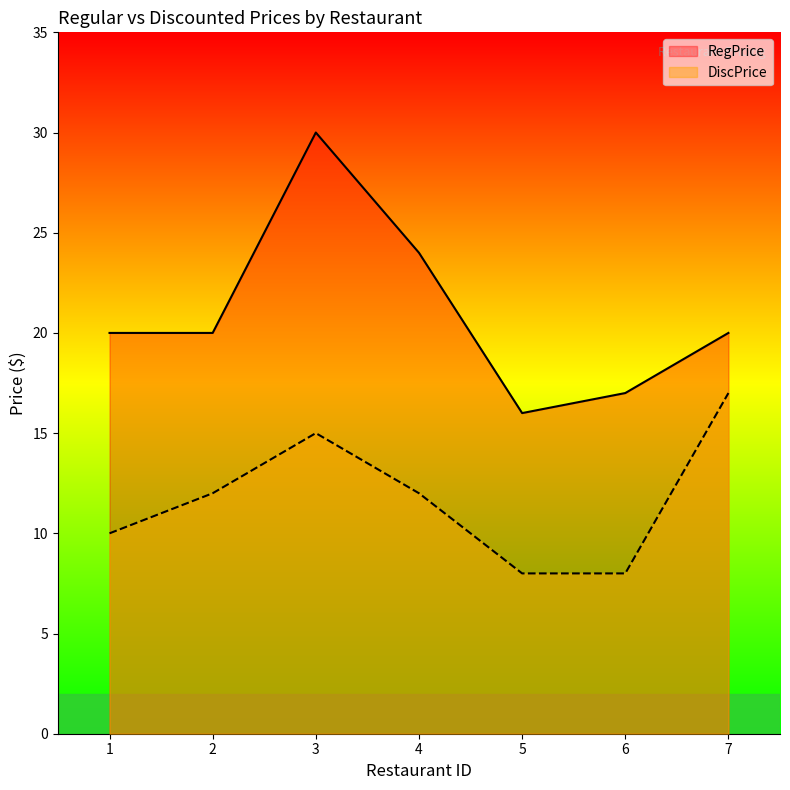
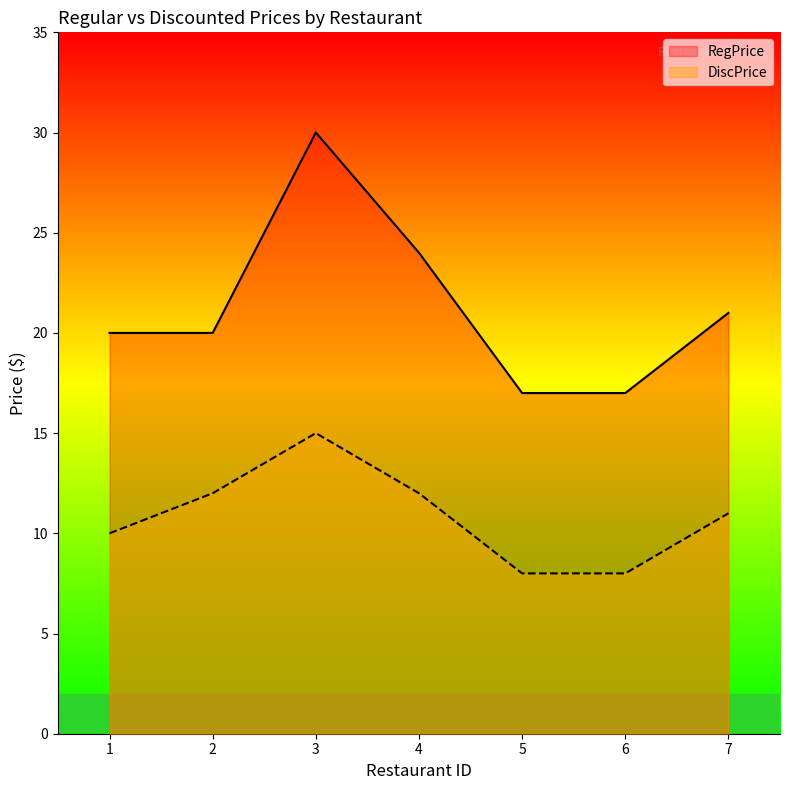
  {
    "RegPrice": {
      "1": 20,
      "2": 20,
      "3": 30,
      "4": 24,
-     "5": 16,
+     "5": 17,
      "6": 17,
-     "7": 20
+     "7": 21
    },
    "DiscPrice": {
      "1": 10,
      "2": 12,
      "3": 15,
      "4": 12,
      "5": 8,
      "6": 8,
-     "7": 17
+     "7": 11
    }
  }
